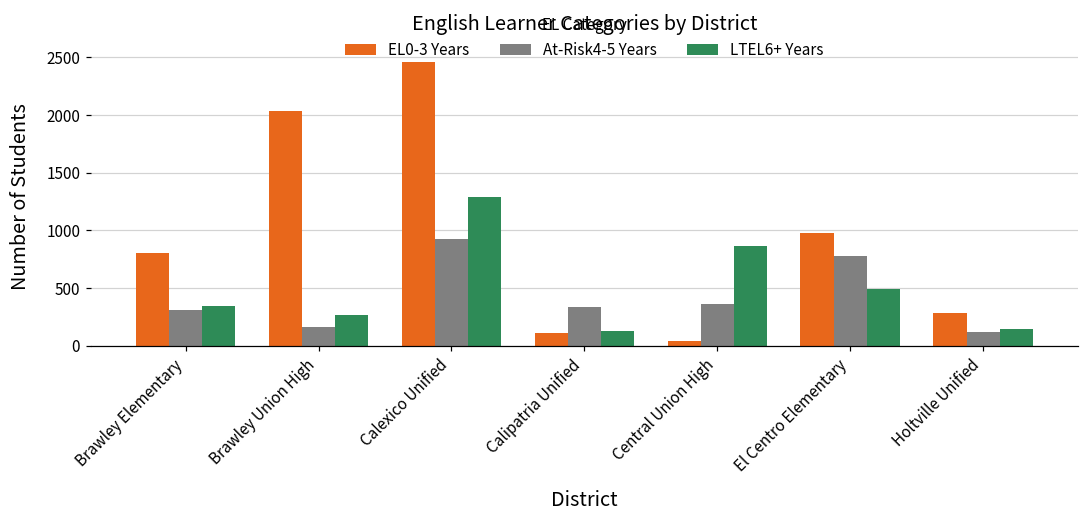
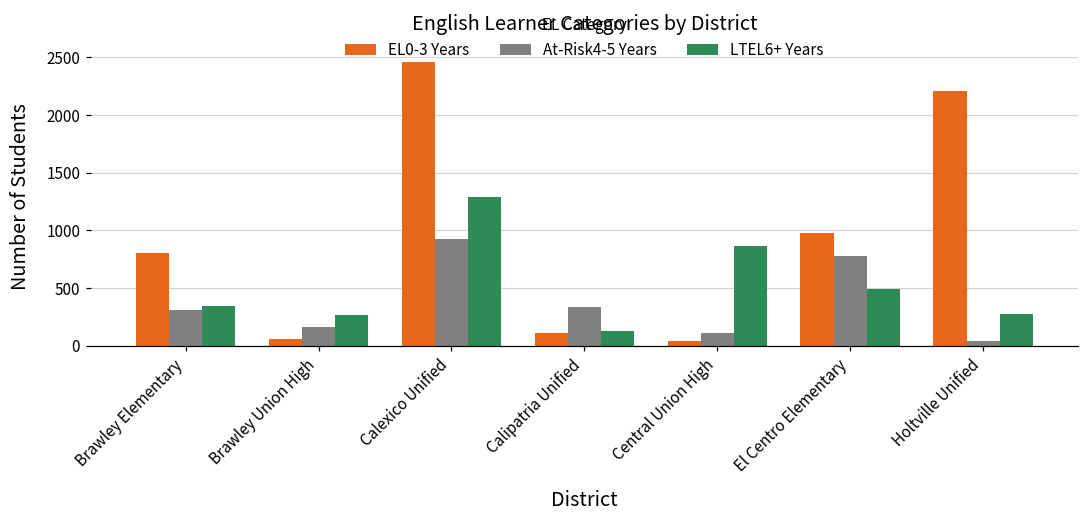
  {
    "EL0-3 Years": {
      "Brawley Elementary": 800,
-     "Brawley Union High": 2040,
+     "Brawley Union High": 60,
      "Calexico Unified": 2460,
      "Calipatria Unified": 110,
      "Central Union High": 40,
      "El Centro Elementary": 980,
-     "Holtville Unified": 280
+     "Holtville Unified": 2210
    },
    "At-Risk4-5 Years": {
      "Brawley Elementary": 310,
      "Brawley Union High": 160,
      "Calexico Unified": 920,
      "Calipatria Unified": 340,
-     "Central Union High": 360,
+     "Central Union High": 110,
      "El Centro Elementary": 770,
-     "Holtville Unified": 120
+     "Holtville Unified": 40
    },
    "LTEL6+ Years": {
      "Brawley Elementary": 340,
      "Brawley Union High": 270,
      "Calexico Unified": 1290,
      "Calipatria Unified": 130,
      "Central Union High": 860,
      "El Centro Elementary": 490,
-     "Holtville Unified": 150
+     "Holtville Unified": 280
    }
  }
